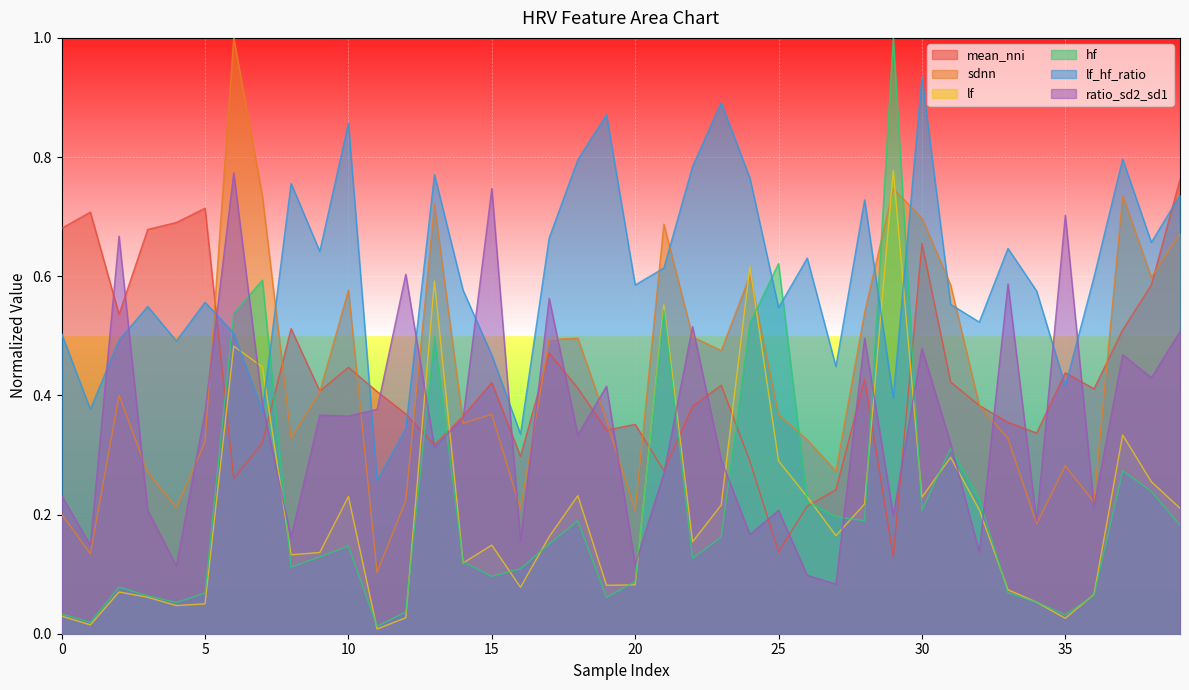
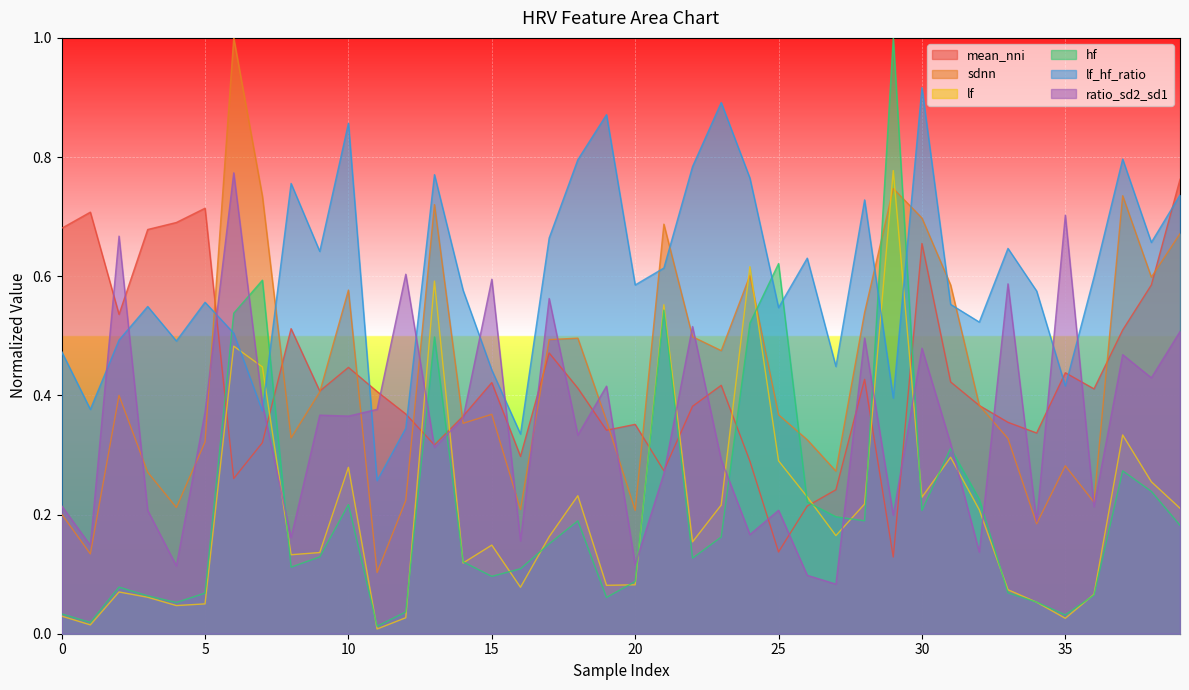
  {
    "lf": {
      "5": 0.05,
-     "10": 0.23,
+     "10": 0.28,
      "15": 0.15,
      "20": 0.08,
      "25": 0.29,
      "30": 0.23,
      "35": 0.03
    },
    "hf": {
      "5": 0.07,
-     "10": 0.15,
+     "10": 0.22,
      "15": 0.10,
      "20": 0.09,
      "25": 0.62,
      "30": 0.21,
      "35": 0.03
    },
    "lf_hf_ratio": {
-     "0": 0.50,
+     "0": 0.47,
      "5": 0.56,
      "10": 0.86,
-     "15": 0.47,
+     "15": 0.44,
      "20": 0.59,
      "25": 0.55,
-     "30": 0.93,
+     "30": 0.92,
      "35": 0.42
    },
    "ratio_sd2_sd1": {
-     "0": 0.23,
+     "0": 0.21,
      "5": 0.37,
      "10": 0.37,
-     "15": 0.75,
+     "15": 0.60,
      "20": 0.12,
      "25": 0.21,
      "30": 0.48,
      "35": 0.70
    }
  }
